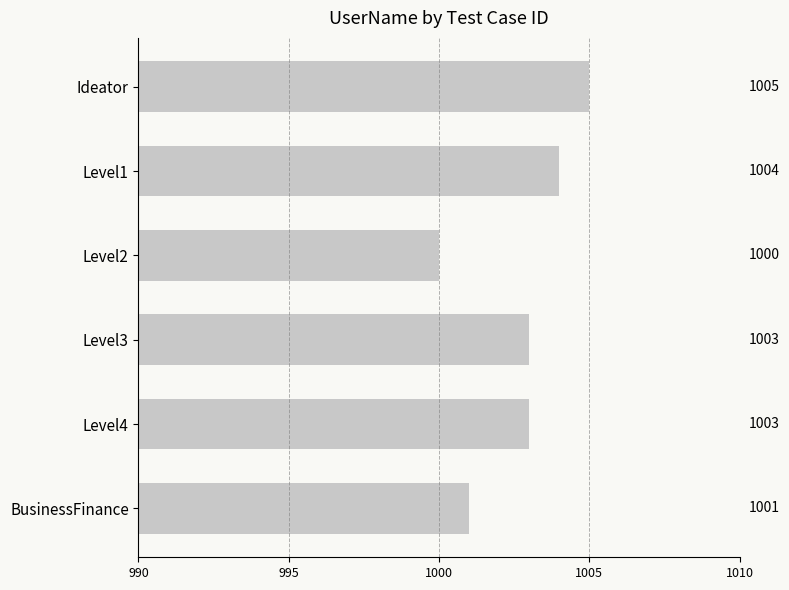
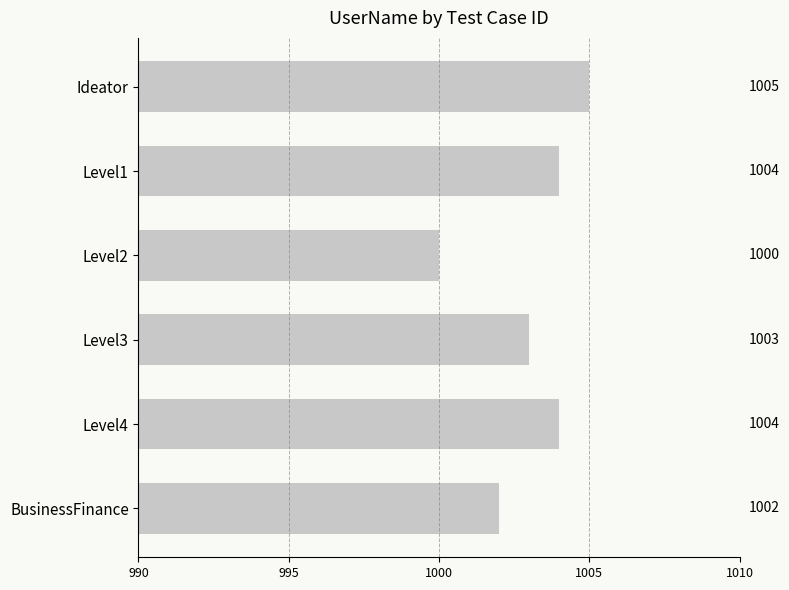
  {
-   "Level4": 1003,
-   "BusinessFinance": 1001
+   "Level4": 1004,
+   "BusinessFinance": 1002
  }
